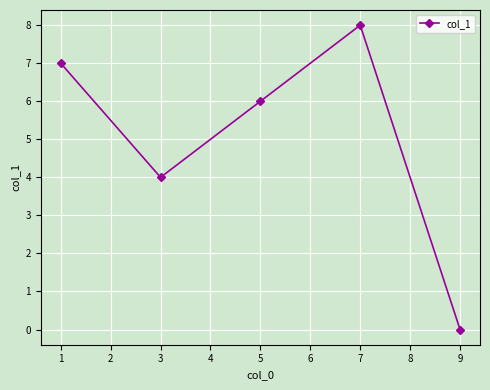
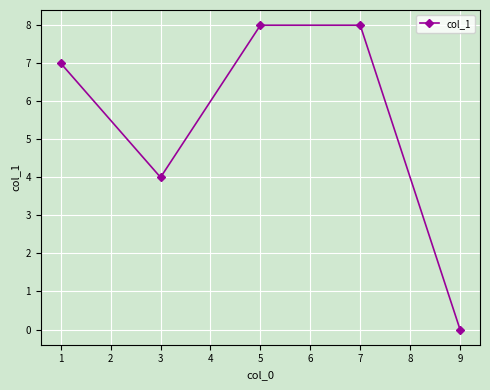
  {
    "1": 7,
    "3": 4,
-   "5": 6,
+   "5": 8,
    "7": 8,
    "9": 0
  }
